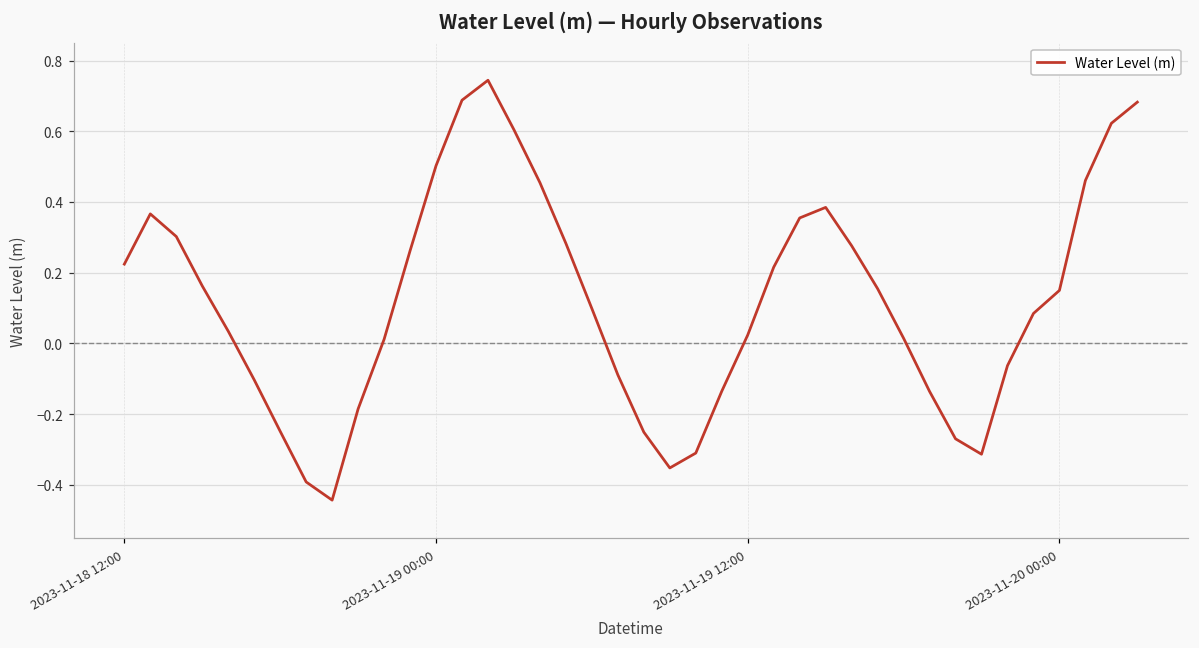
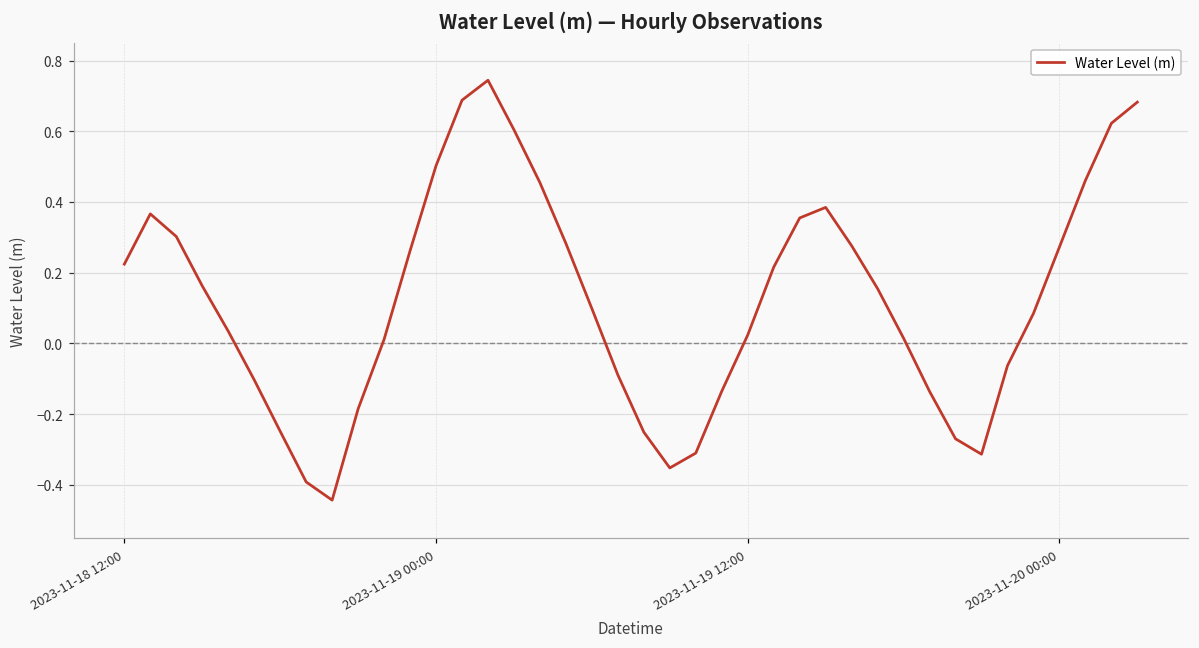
  {
    "2023-11-18 12:00": 0.22,
    "2023-11-19 00:00": 0.50,
    "2023-11-19 12:00": 0.02,
-   "2023-11-20 00:00": 0.15
+   "2023-11-20 00:00": 0.27
  }
